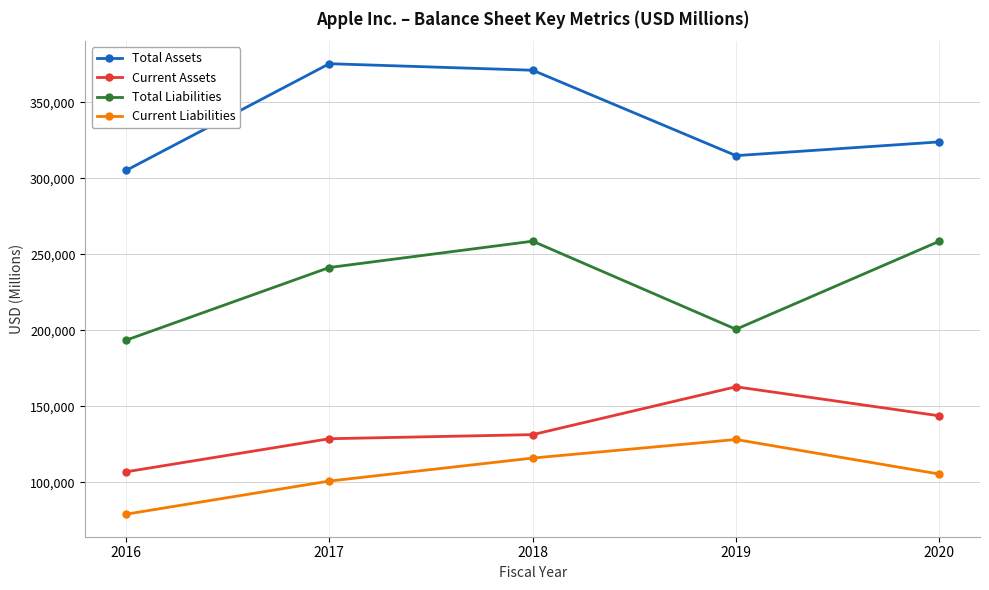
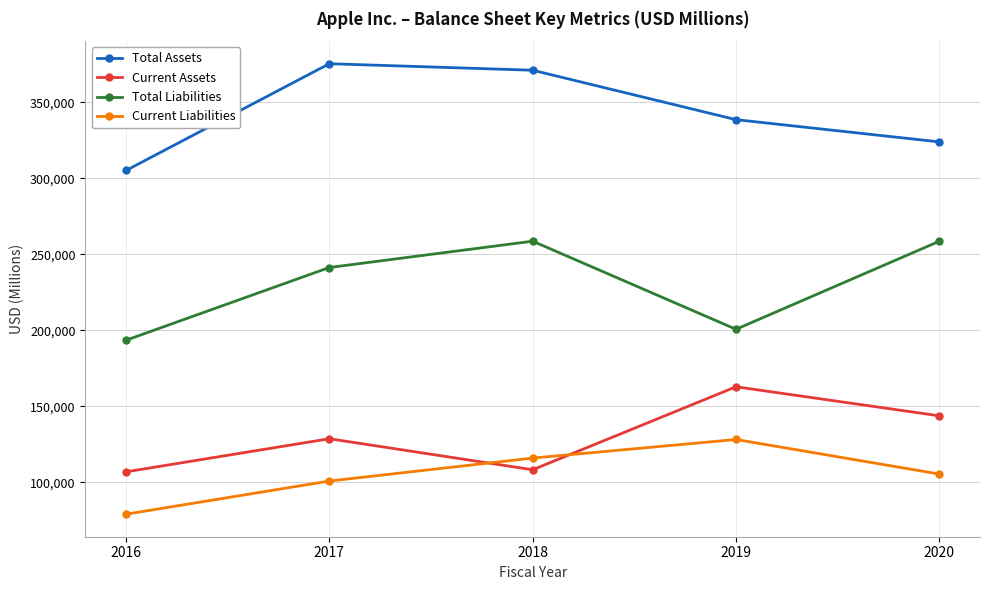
  {
    "Total Assets": {
      "2016": "305,000",
      "2017": "375,000",
      "2018": "371,000",
-     "2019": "315,000",
+     "2019": "339,000",
      "2020": "324,000"
    },
    "Current Assets": {
      "2016": "107,000",
      "2017": "129,000",
-     "2018": "131,000",
+     "2018": "108,000",
      "2019": "163,000",
      "2020": "144,000"
    },
    "Total Liabilities": {
      "2016": "193,000",
      "2017": "241,000",
      "2018": "259,000",
      "2019": "201,000",
      "2020": "259,000"
    },
    "Current Liabilities": {
      "2016": "79,000",
      "2017": "101,000",
      "2018": "116,000",
      "2019": "128,000",
      "2020": "105,000"
    }
  }
